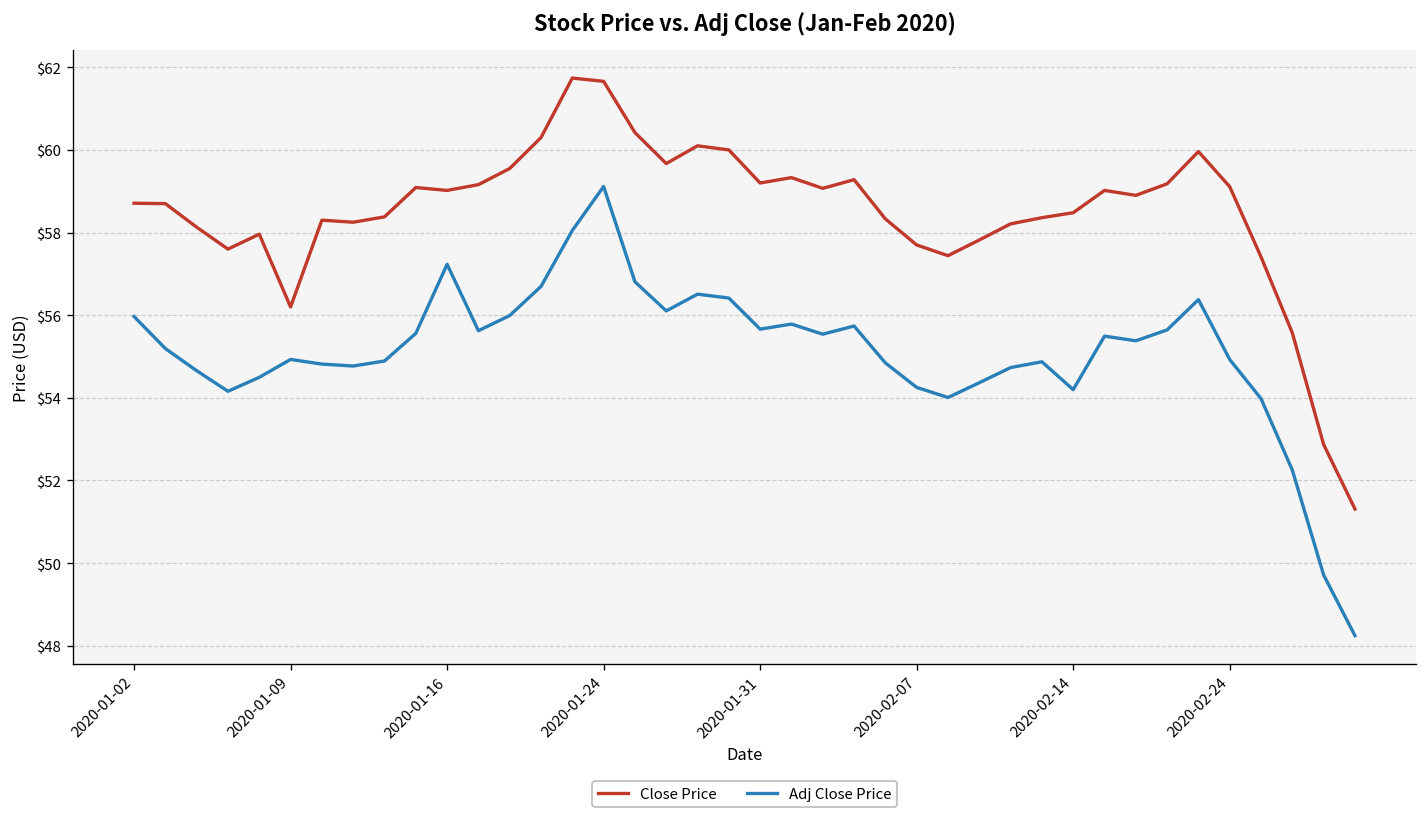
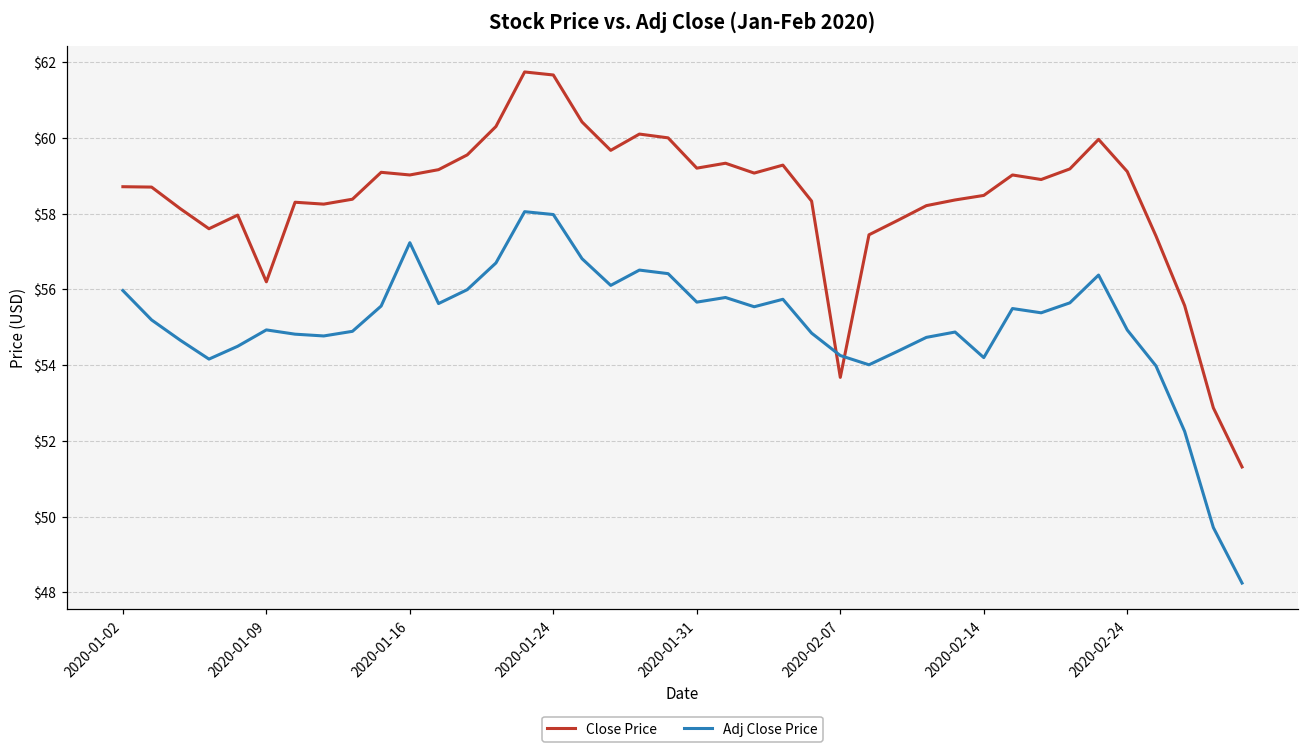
  {
    "Close Price": {
      "2020-01-02": "$58.7",
      "2020-01-09": "$56.2",
      "2020-01-16": "$59.0",
      "2020-01-24": "$61.7",
      "2020-01-31": "$59.2",
-     "2020-02-07": "$57.7",
+     "2020-02-07": "$53.7",
      "2020-02-14": "$58.5",
      "2020-02-24": "$59.1"
    },
    "Adj Close Price": {
      "2020-01-02": "$56.0",
      "2020-01-09": "$54.9",
      "2020-01-16": "$57.2",
-     "2020-01-24": "$59.1",
+     "2020-01-24": "$58.0",
      "2020-01-31": "$55.7",
      "2020-02-07": "$54.3",
      "2020-02-14": "$54.2",
      "2020-02-24": "$54.9"
    }
  }
